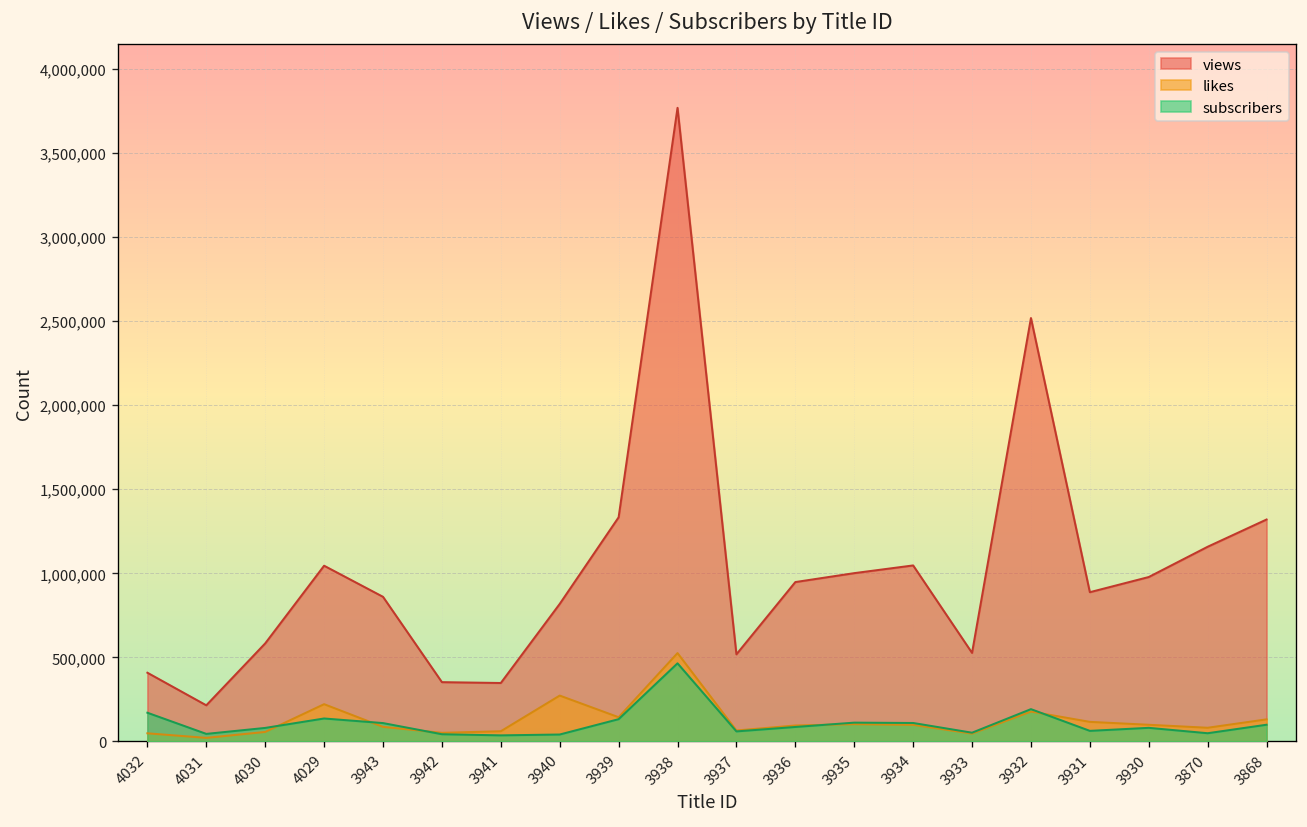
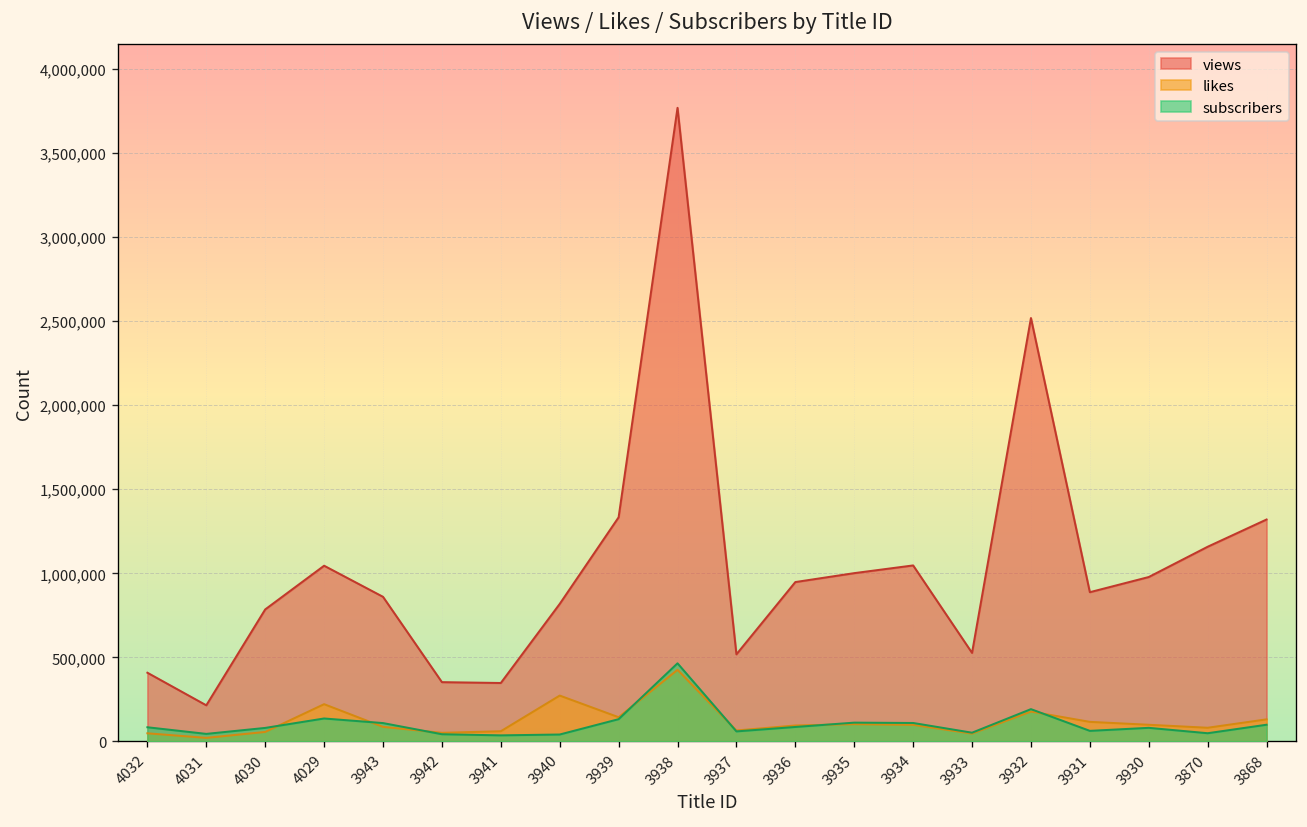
  {
    "views": {
      "4032": "410,000",
      "4031": "220,000",
-     "4030": "580,000",
+     "4030": "790,000",
      "4029": "1,050,000",
      "3943": "860,000",
      "3942": "350,000",
      "3941": "350,000",
      "3940": "820,000",
      "3939": "1,330,000",
      "3938": "3,770,000",
      "3937": "520,000",
      "3936": "950,000",
      "3935": "1,000,000",
      "3934": "1,050,000",
      "3933": "530,000",
      "3932": "2,520,000",
      "3931": "890,000",
      "3930": "980,000",
      "3870": "1,160,000",
      "3868": "1,320,000"
    },
    "likes": {
      "4032": "50,000",
      "4031": "20,000",
      "4030": "60,000",
      "4029": "220,000",
      "3943": "90,000",
      "3941": "60,000",
      "3940": "270,000",
-     "3938": "530,000",
+     "3938": "430,000",
      "3931": "120,000",
      "3930": "100,000",
      "3870": "80,000",
      "3868": "130,000"
    },
    "subscribers": {
-     "4032": "170,000",
+     "4032": "80,000",
      "4031": "50,000",
      "4030": "80,000",
      "4029": "140,000",
      "3943": "110,000",
      "3941": "40,000",
      "3940": "40,000",
      "3938": "460,000",
      "3931": "60,000",
      "3930": "80,000",
      "3870": "50,000",
      "3868": "100,000"
    }
  }
